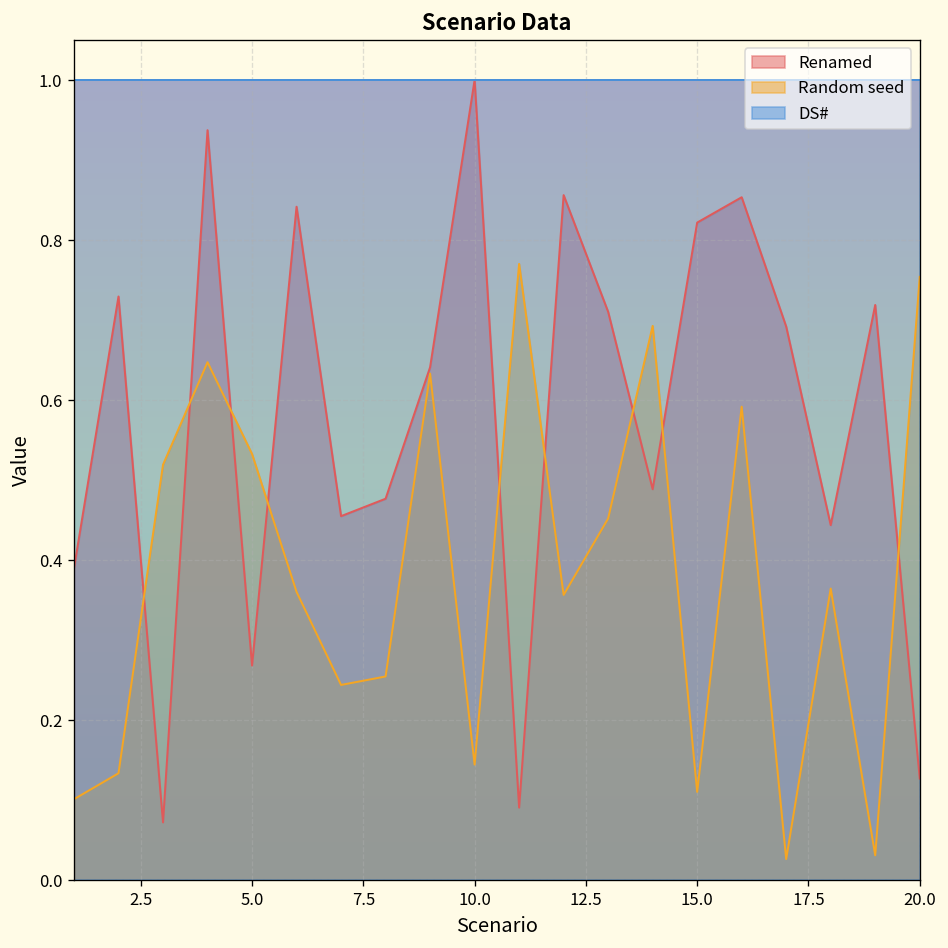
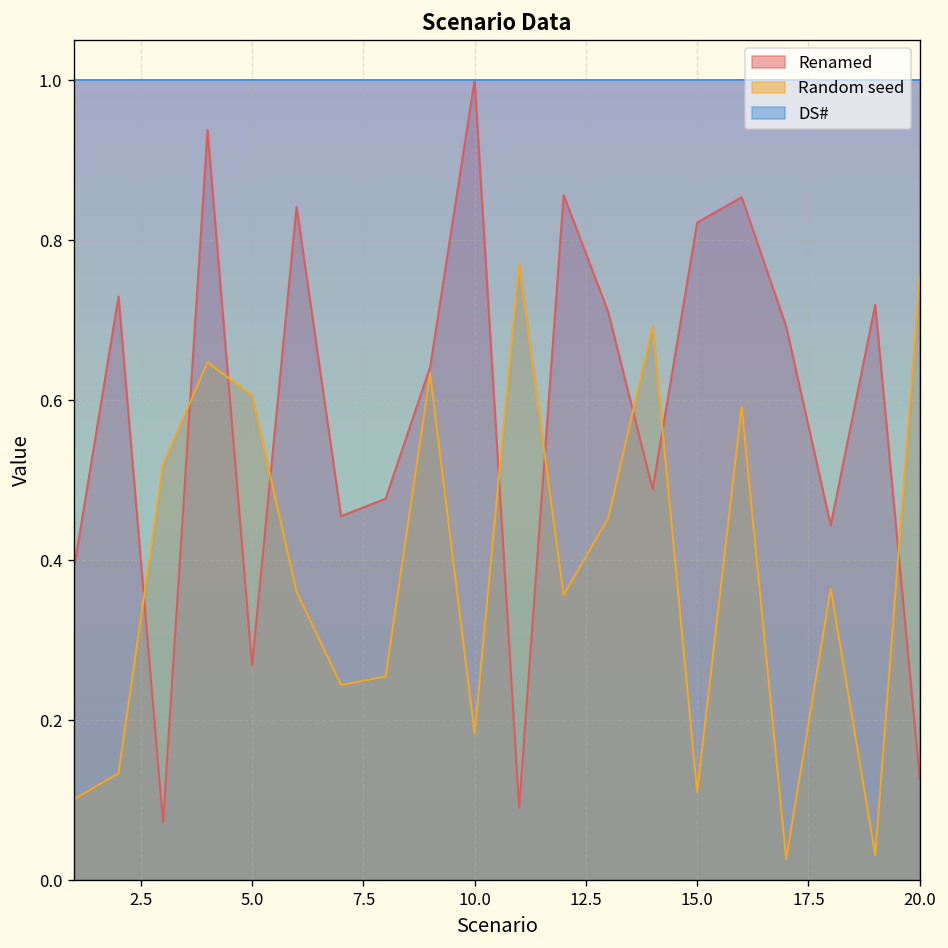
  {
    "Renamed": {
      "5.0": 0.27,
      "15.0": 0.82,
      "20.0": 0.13
    },
    "Random seed": {
-     "5.0": 0.53,
-     "10.0": 0.14,
+     "5.0": 0.61,
+     "10.0": 0.18,
      "15.0": 0.11,
      "20.0": 0.75
    },
    "DS#": {
      "5.0": 1.00,
      "15.0": 1.00,
      "20.0": 1.00
    }
  }
